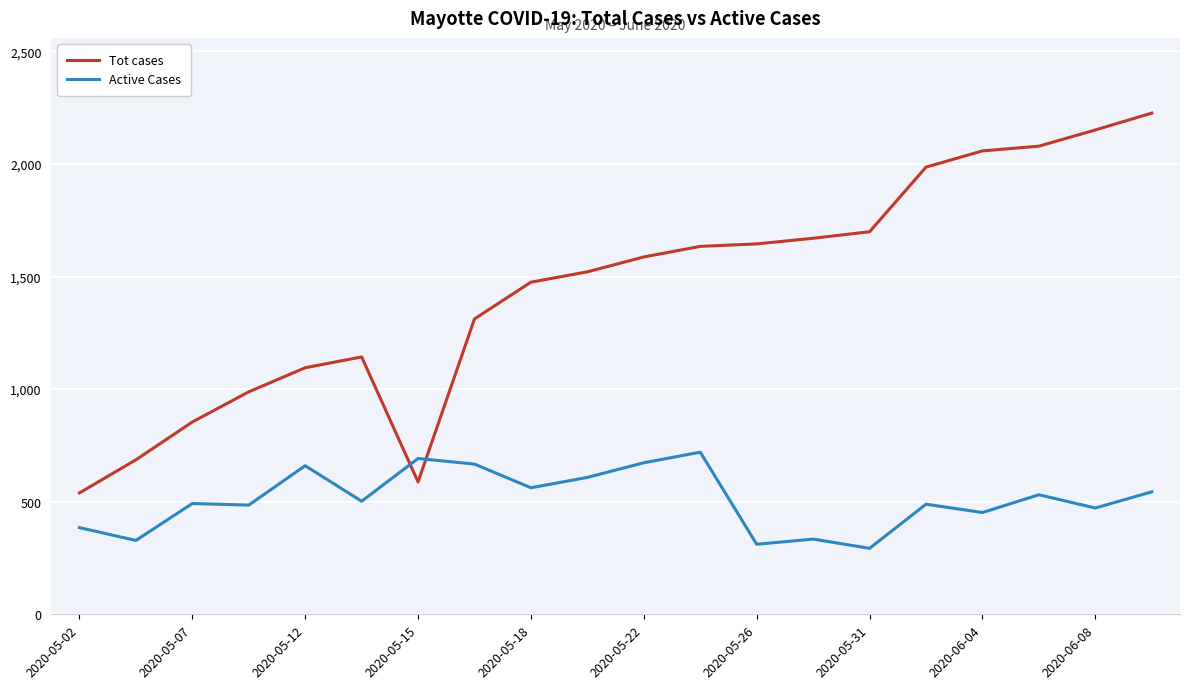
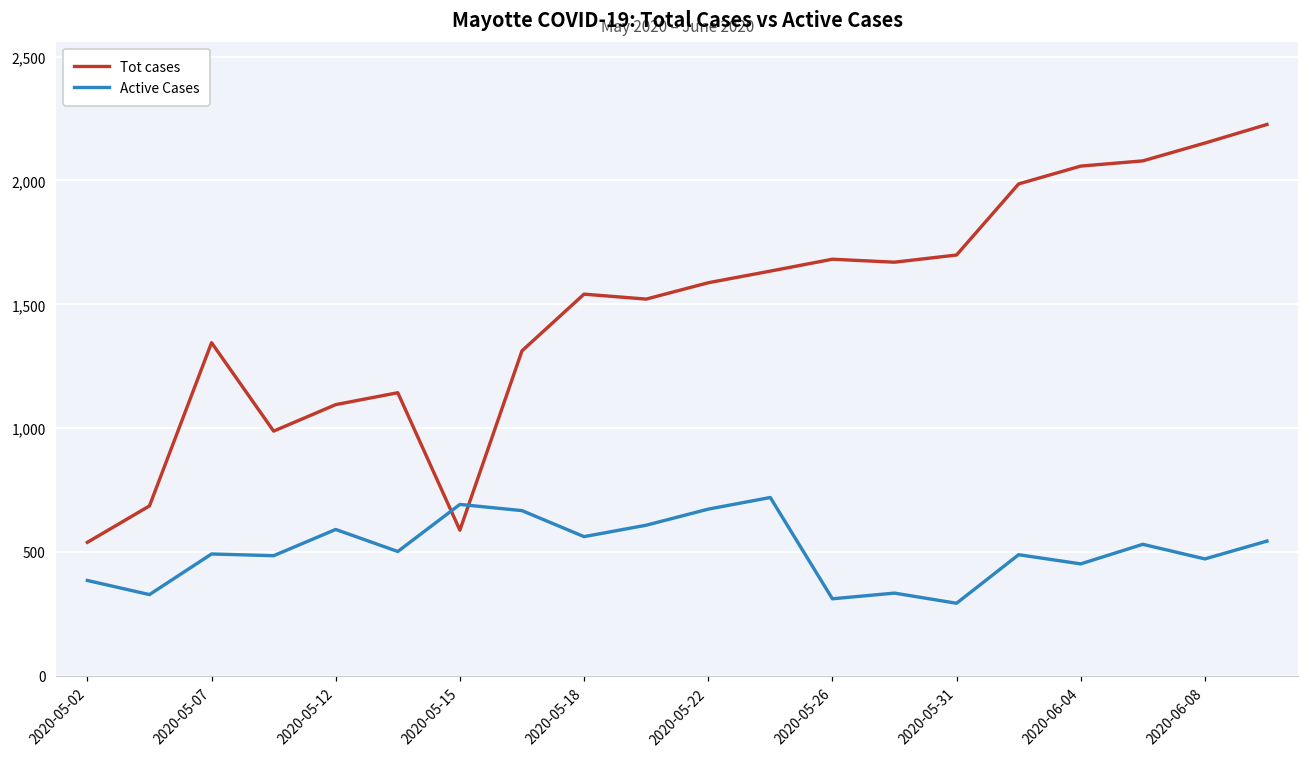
  {
    "Tot cases": {
      "2020-05-02": "540",
-     "2020-05-07": "850",
+     "2020-05-07": "1,350",
      "2020-05-12": "1,100",
      "2020-05-15": "590",
-     "2020-05-18": "1,480",
+     "2020-05-18": "1,540",
      "2020-05-22": "1,590",
-     "2020-05-26": "1,650",
+     "2020-05-26": "1,680",
      "2020-05-31": "1,700",
      "2020-06-04": "2,060",
      "2020-06-08": "2,150"
    },
    "Active Cases": {
      "2020-05-02": "390",
      "2020-05-07": "490",
-     "2020-05-12": "660",
+     "2020-05-12": "590",
      "2020-05-15": "690",
      "2020-05-18": "560",
      "2020-05-22": "670",
      "2020-05-26": "310",
      "2020-05-31": "290",
      "2020-06-04": "450",
      "2020-06-08": "470"
    }
  }
